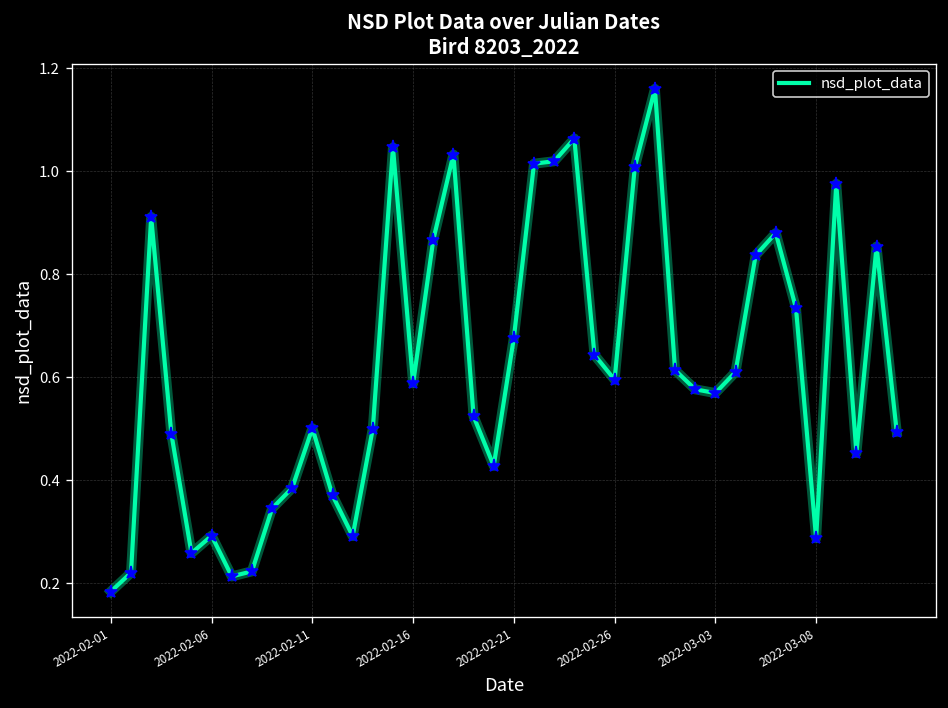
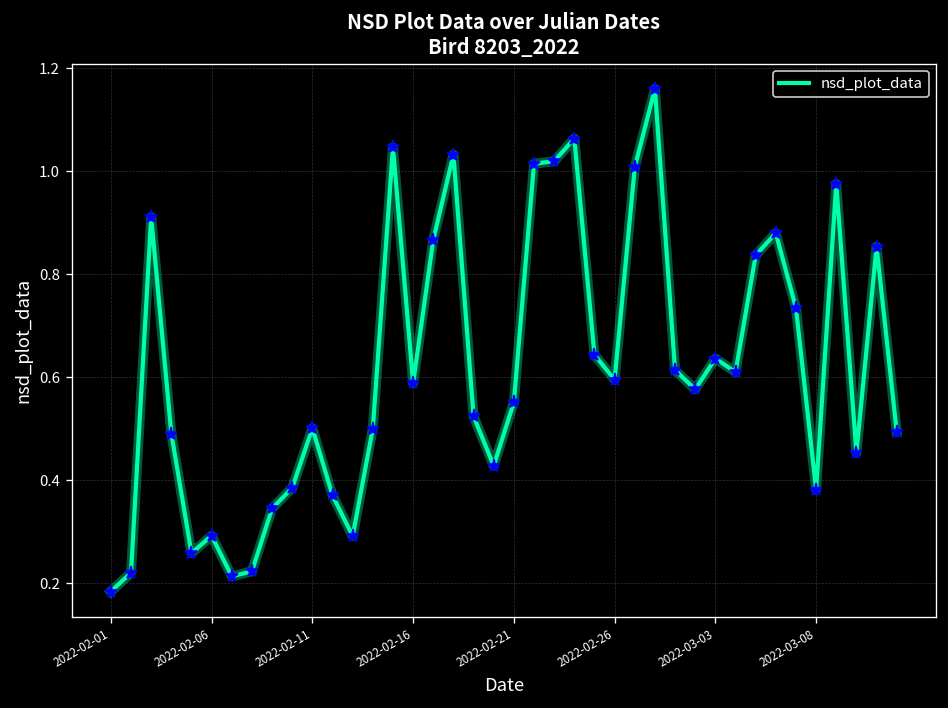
  {
    "2022-02-01": 0.18,
    "2022-02-06": 0.29,
    "2022-02-11": 0.50,
    "2022-02-16": 0.59,
-   "2022-02-21": 0.68,
+   "2022-02-21": 0.55,
    "2022-02-26": 0.60,
-   "2022-03-03": 0.57,
-   "2022-03-08": 0.29
+   "2022-03-03": 0.64,
+   "2022-03-08": 0.38
  }
